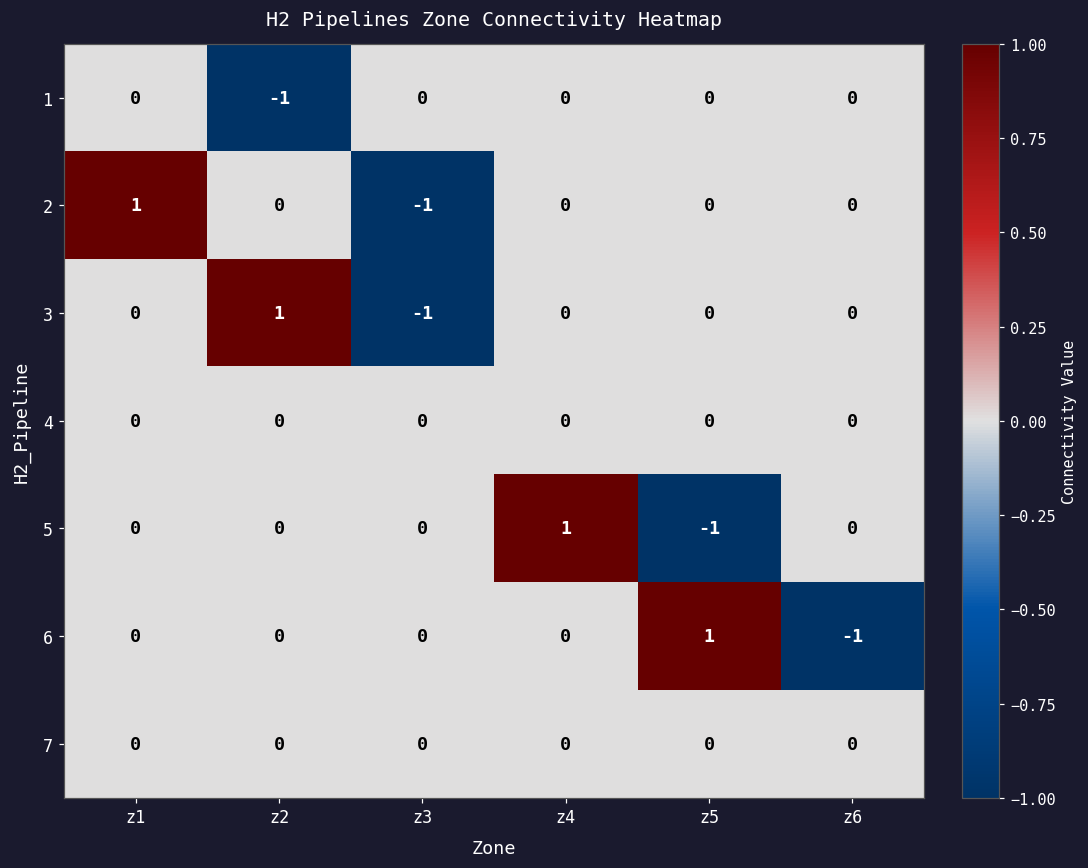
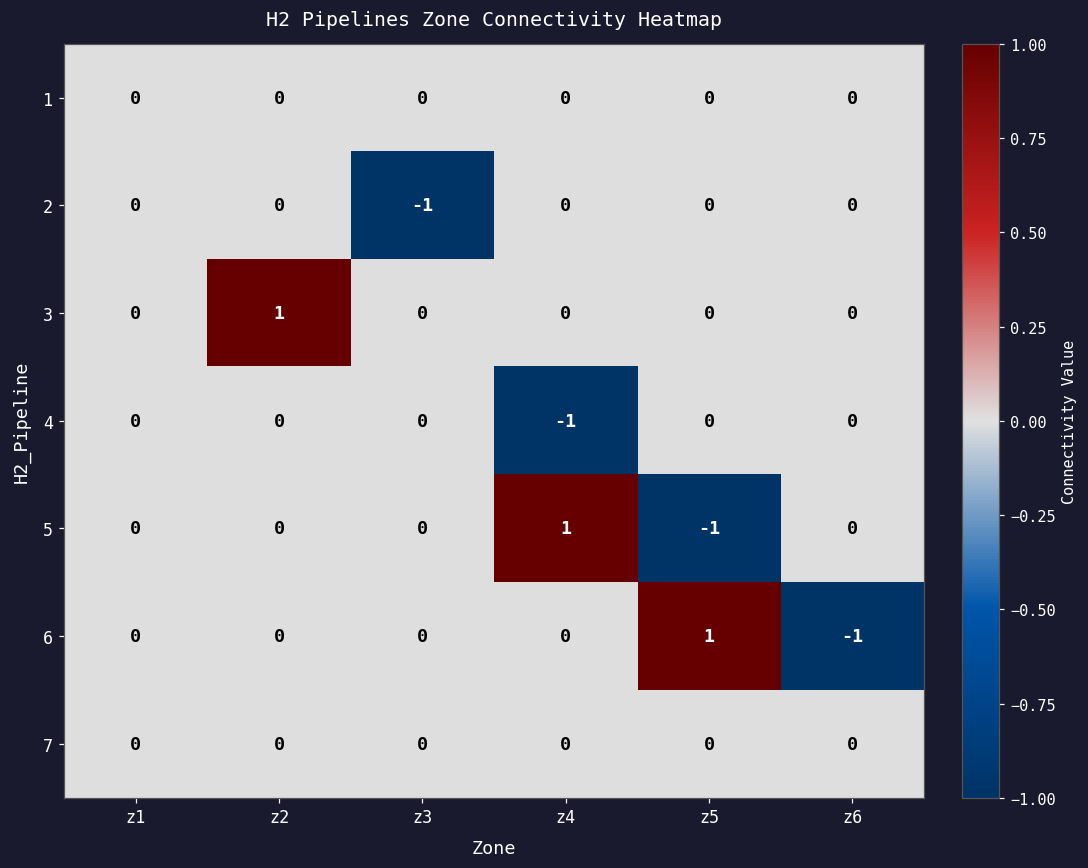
  {
    "1": {
      "z1": 0,
-     "z2": -1,
+     "z2": 0,
      "z3": 0,
      "z4": 0,
      "z5": 0,
      "z6": 0
    },
    "2": {
-     "z1": 1,
+     "z1": 0,
      "z2": 0,
      "z3": -1,
      "z4": 0,
      "z5": 0,
      "z6": 0
    },
    "3": {
      "z1": 0,
      "z2": 1,
-     "z3": -1,
+     "z3": 0,
      "z4": 0,
      "z5": 0,
      "z6": 0
    },
    "4": {
      "z1": 0,
      "z2": 0,
      "z3": 0,
-     "z4": 0,
+     "z4": -1,
      "z5": 0,
      "z6": 0
    },
    "5": {
      "z1": 0,
      "z2": 0,
      "z3": 0,
      "z4": 1,
      "z5": -1,
      "z6": 0
    },
    "6": {
      "z1": 0,
      "z2": 0,
      "z3": 0,
      "z4": 0,
      "z5": 1,
      "z6": -1
    },
    "7": {
      "z1": 0,
      "z2": 0,
      "z3": 0,
      "z4": 0,
      "z5": 0,
      "z6": 0
    }
  }
